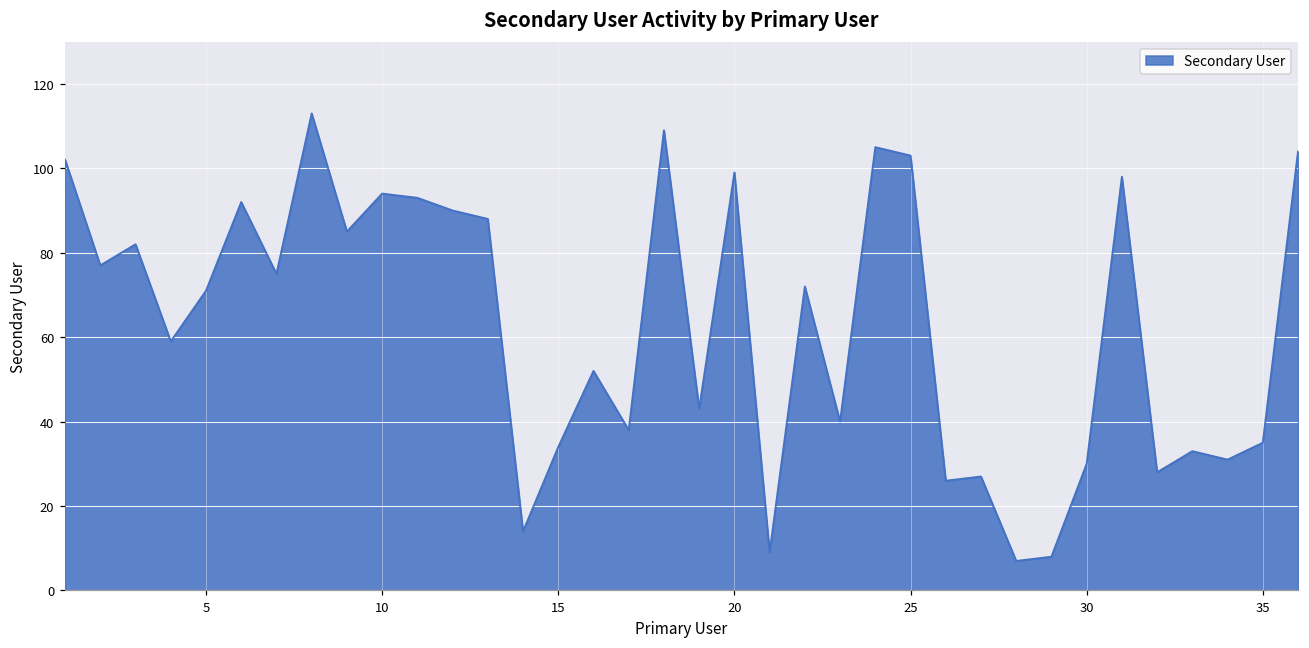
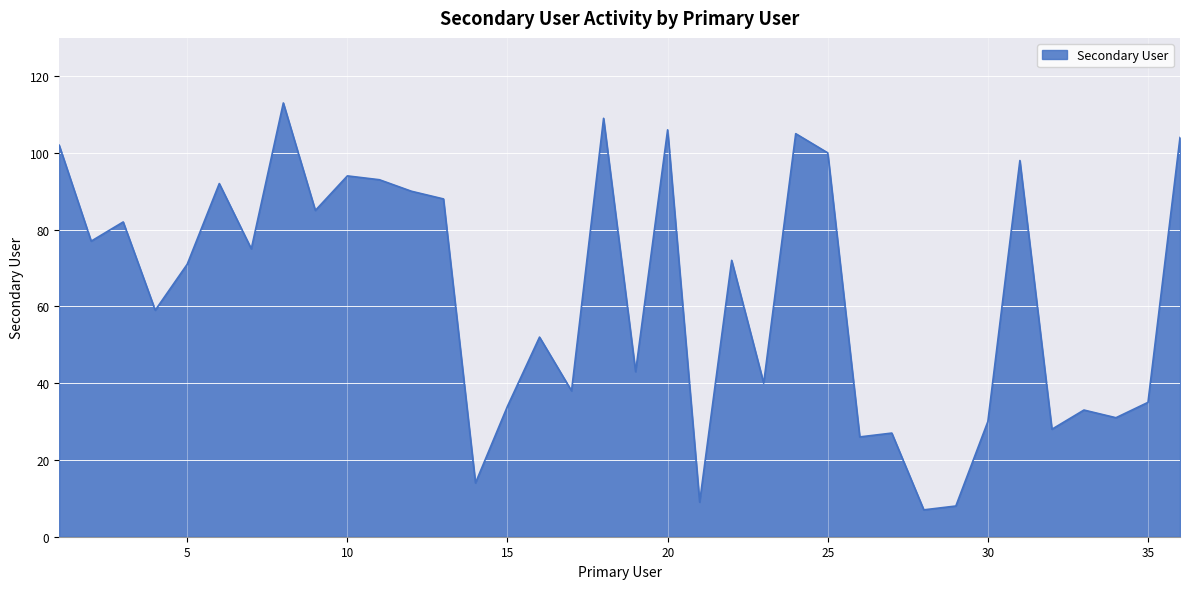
  {
    "5": 71,
    "10": 94,
    "15": 34,
-   "20": 99,
-   "25": 103,
+   "20": 106,
+   "25": 100,
    "30": 30,
    "35": 35
  }
